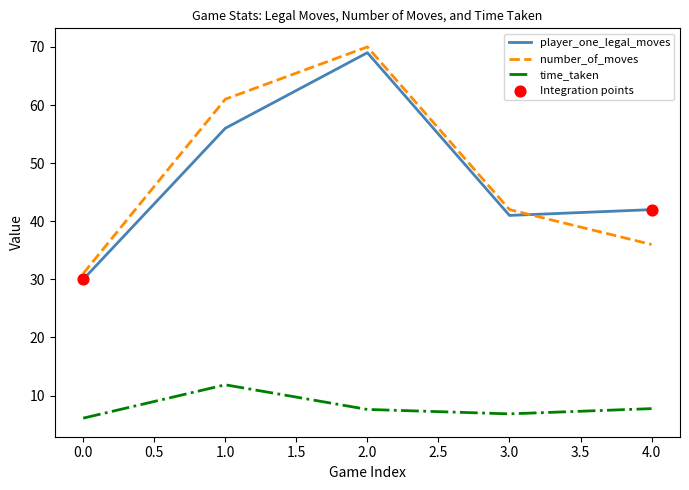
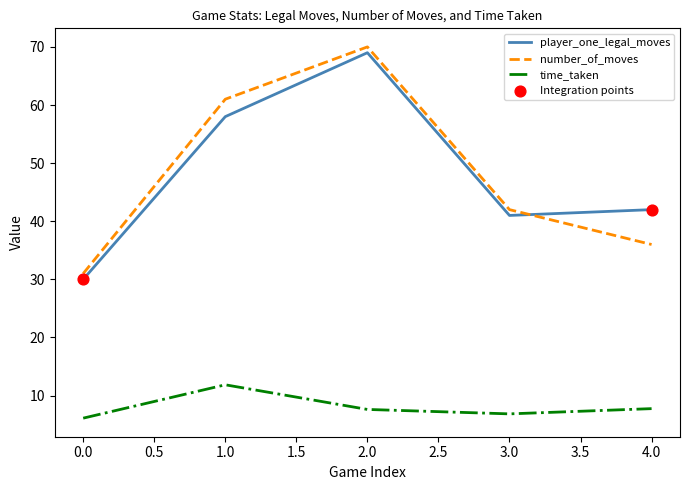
  {
    "player_one_legal_moves": {
-     "1.0": 56,
+     "1.0": 58,
      "2.0": 69,
      "3.0": 41
    },
    "number_of_moves": {
      "0.0": 31,
      "1.0": 61,
      "2.0": 70,
      "3.0": 42,
      "4.0": 36
    },
    "time_taken": {
      "0.0": 6,
      "1.0": 12,
      "2.0": 8,
      "3.0": 7,
      "4.0": 8
    }
  }
